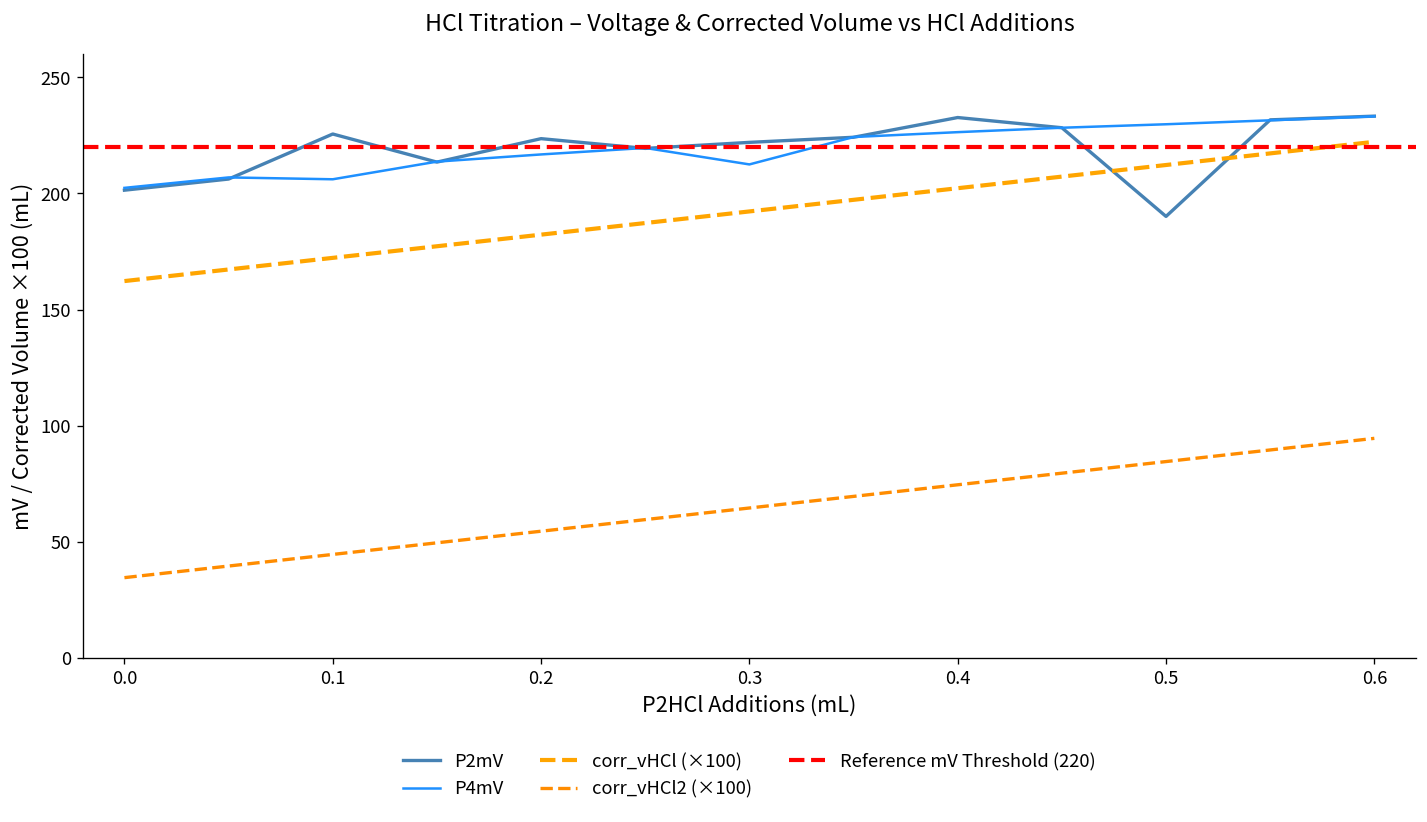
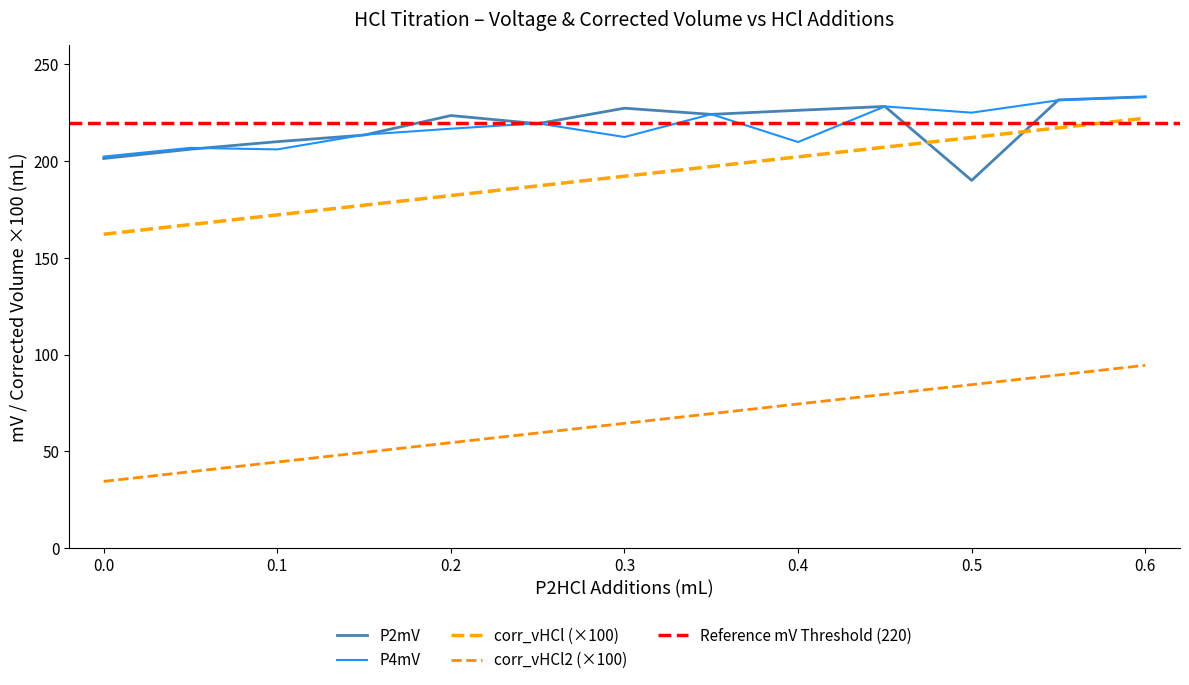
  {
    "P2mV": {
-     "0.1": 226,
+     "0.1": 210,
      "0.2": 224,
-     "0.3": 222,
-     "0.4": 233,
+     "0.3": 227,
+     "0.4": 226,
      "0.5": 190
    },
    "P4mV": {
      "0.1": 206,
      "0.2": 217,
      "0.3": 213,
-     "0.4": 226,
-     "0.5": 230
+     "0.4": 210,
+     "0.5": 225
    }
  }
